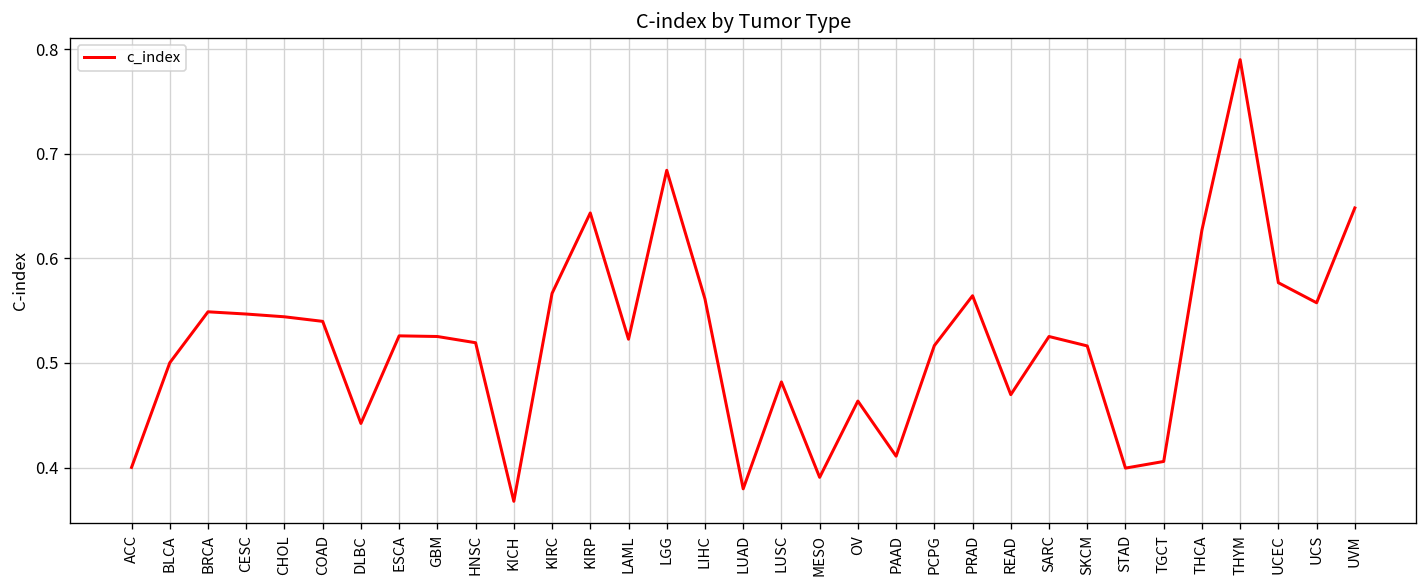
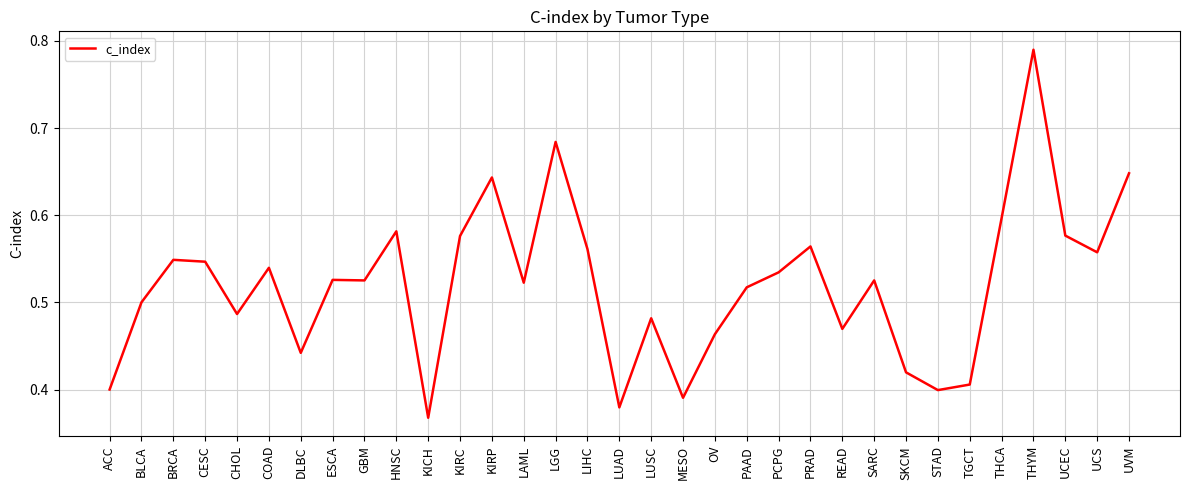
  {
    "ACC": 0.40,
    "BLCA": 0.50,
    "BRCA": 0.55,
    "CESC": 0.55,
-   "CHOL": 0.54,
+   "CHOL": 0.49,
    "COAD": 0.54,
    "DLBC": 0.44,
    "ESCA": 0.53,
    "GBM": 0.53,
-   "HNSC": 0.52,
+   "HNSC": 0.58,
    "KICH": 0.37,
-   "KIRC": 0.57,
+   "KIRC": 0.58,
    "KIRP": 0.64,
    "LAML": 0.52,
    "LGG": 0.68,
    "LIHC": 0.56,
    "LUAD": 0.38,
    "LUSC": 0.48,
    "MESO": 0.39,
    "OV": 0.46,
-   "PAAD": 0.41,
-   "PCPG": 0.52,
+   "PAAD": 0.52,
+   "PCPG": 0.53,
    "PRAD": 0.56,
    "READ": 0.47,
    "SARC": 0.53,
-   "SKCM": 0.52,
+   "SKCM": 0.42,
    "STAD": 0.40,
    "TGCT": 0.41,
-   "THCA": 0.63,
+   "THCA": 0.60,
    "THYM": 0.79,
    "UCEC": 0.58,
    "UCS": 0.56,
    "UVM": 0.65
  }
